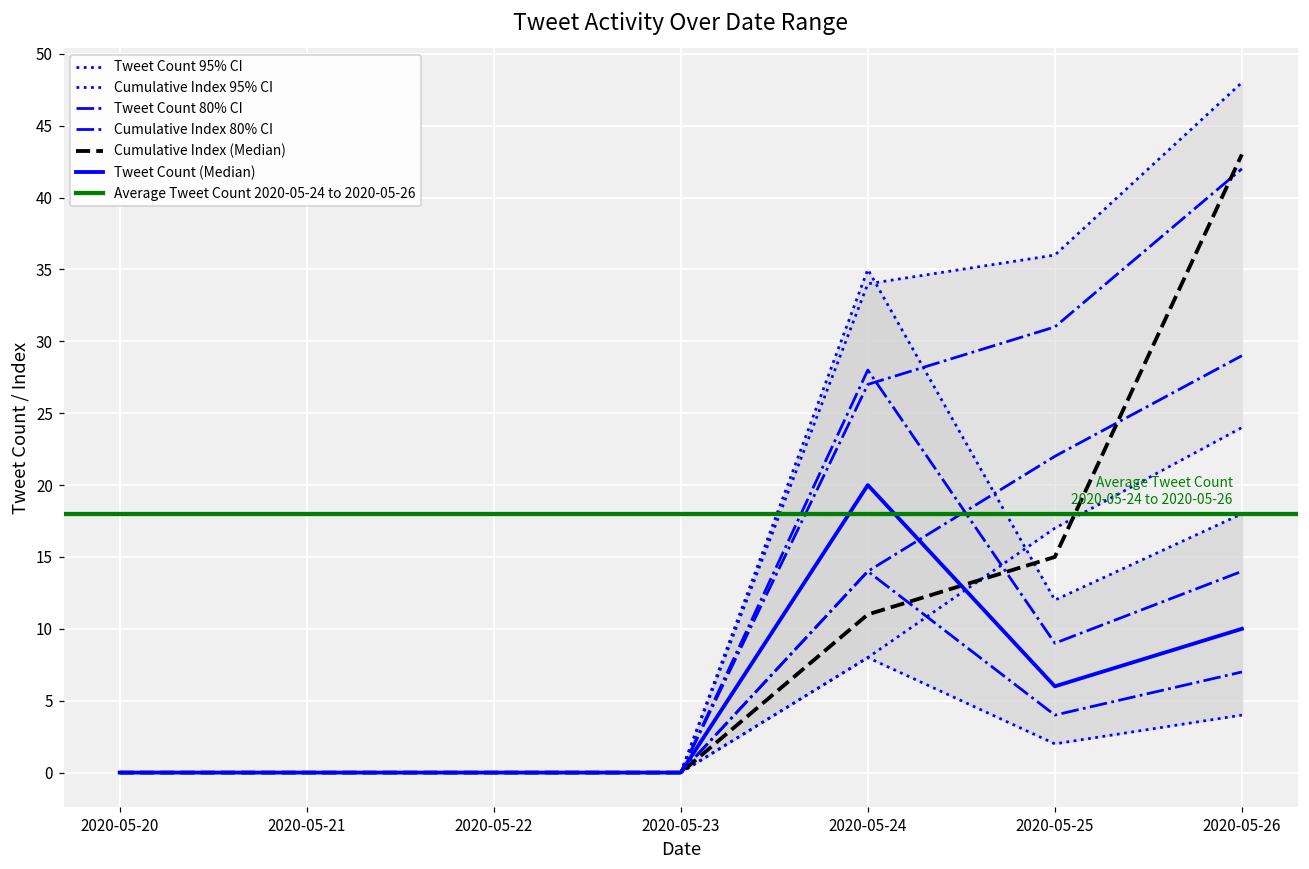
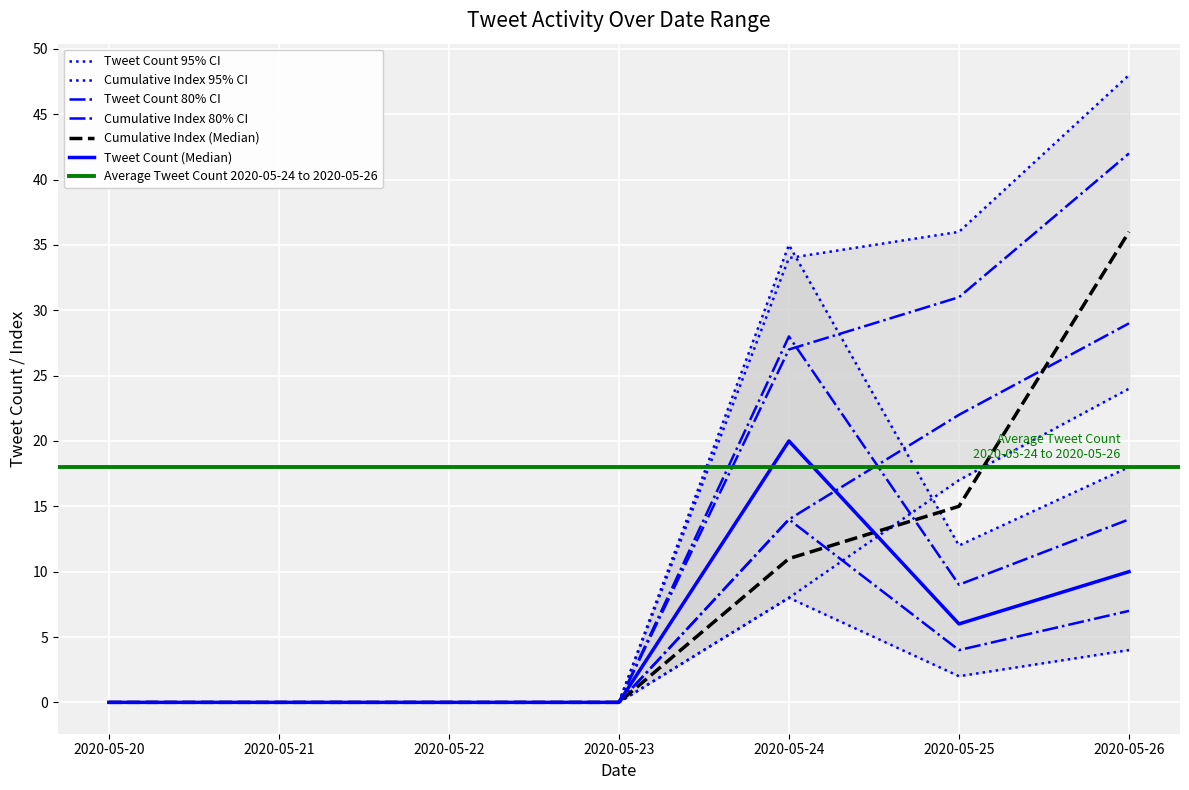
  {
    "Cumulative Index (Median)": {
      "2020-05-24": 11,
      "2020-05-25": 15,
-     "2020-05-26": 43
+     "2020-05-26": 36
    }
  }
